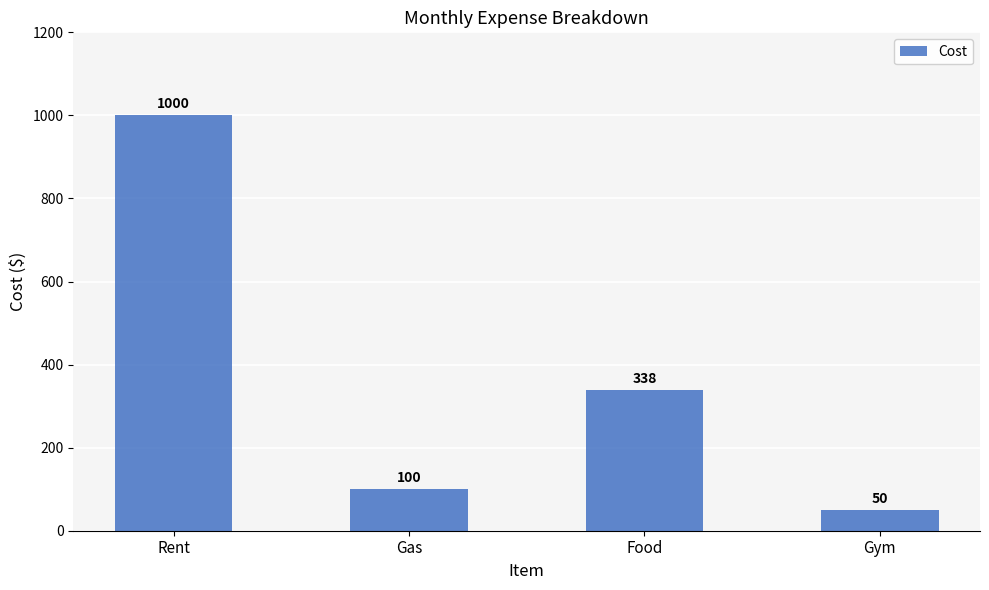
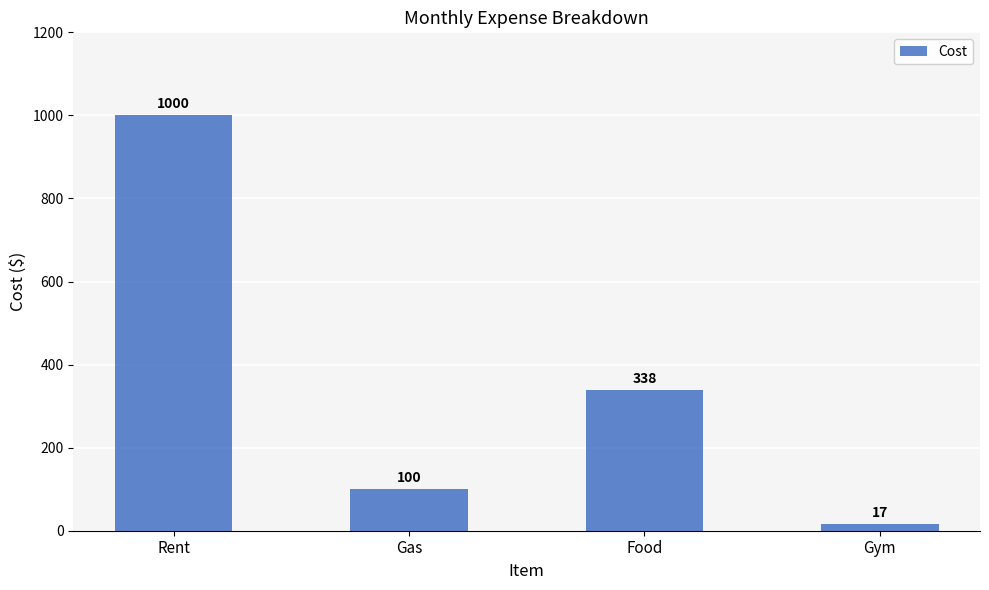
  {
    "Rent": 1000,
    "Gas": 100,
    "Food": 338,
-   "Gym": 50
+   "Gym": 17
  }
